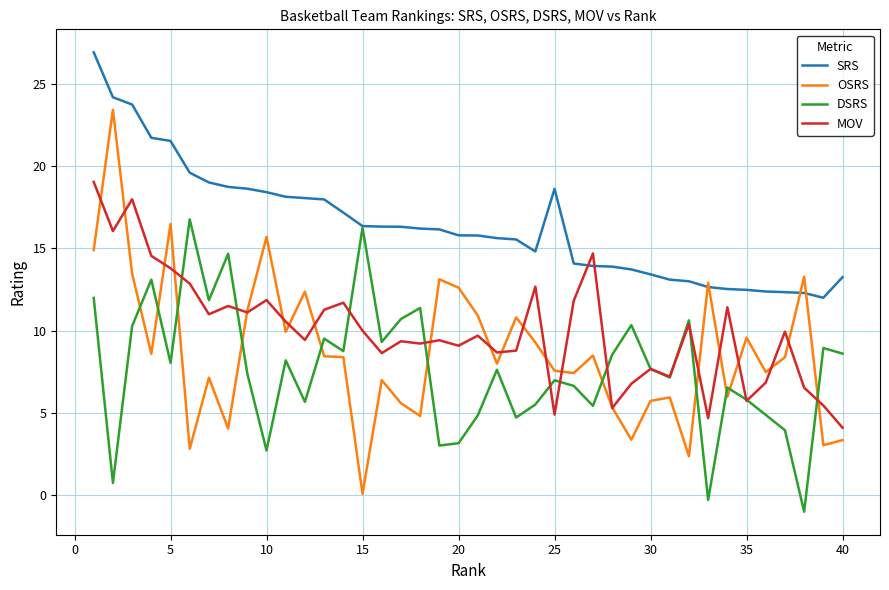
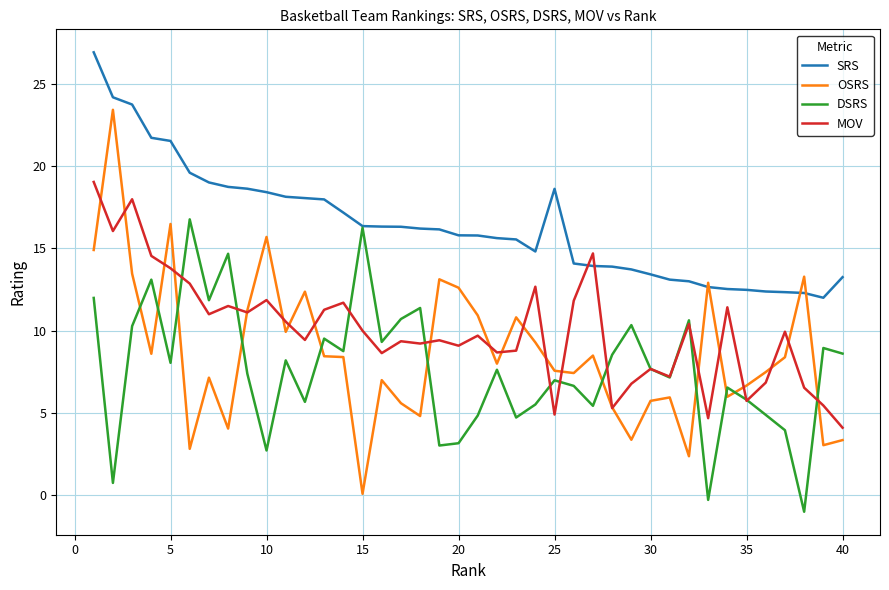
  {
    "SRS": {
      "5": 21.5,
      "10": 18.4,
      "20": 15.8,
      "25": 18.6,
      "30": 13.4,
      "35": 12.5,
      "40": 13.3
    },
    "OSRS": {
      "5": 16.5,
      "10": 15.7,
      "15": 0.1,
      "20": 12.6,
      "25": 7.6,
      "30": 5.7,
-     "35": 9.6,
+     "35": 6.7,
      "40": 3.4
    },
    "DSRS": {
      "5": 8.1,
      "10": 2.7,
      "20": 3.2,
      "25": 7.0,
      "40": 8.6
    },
    "MOV": {
      "5": 13.8,
      "10": 11.9,
      "15": 10.0,
      "20": 9.1,
      "25": 4.9,
      "40": 4.1
    }
  }
